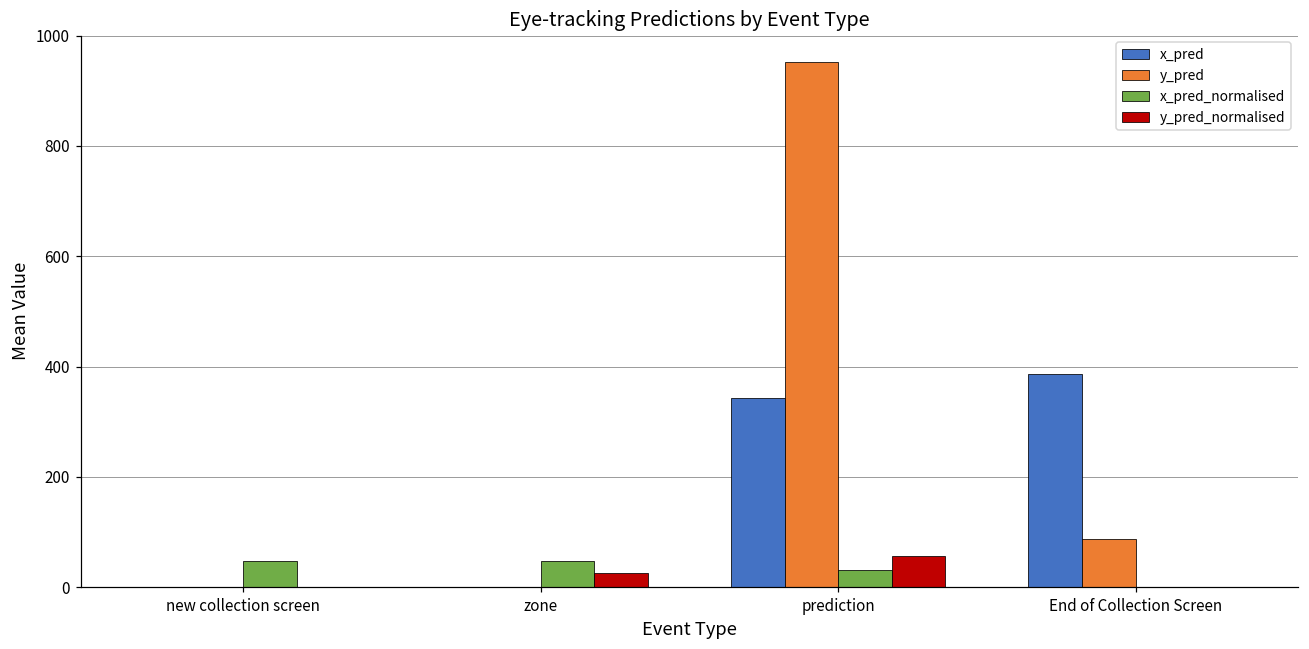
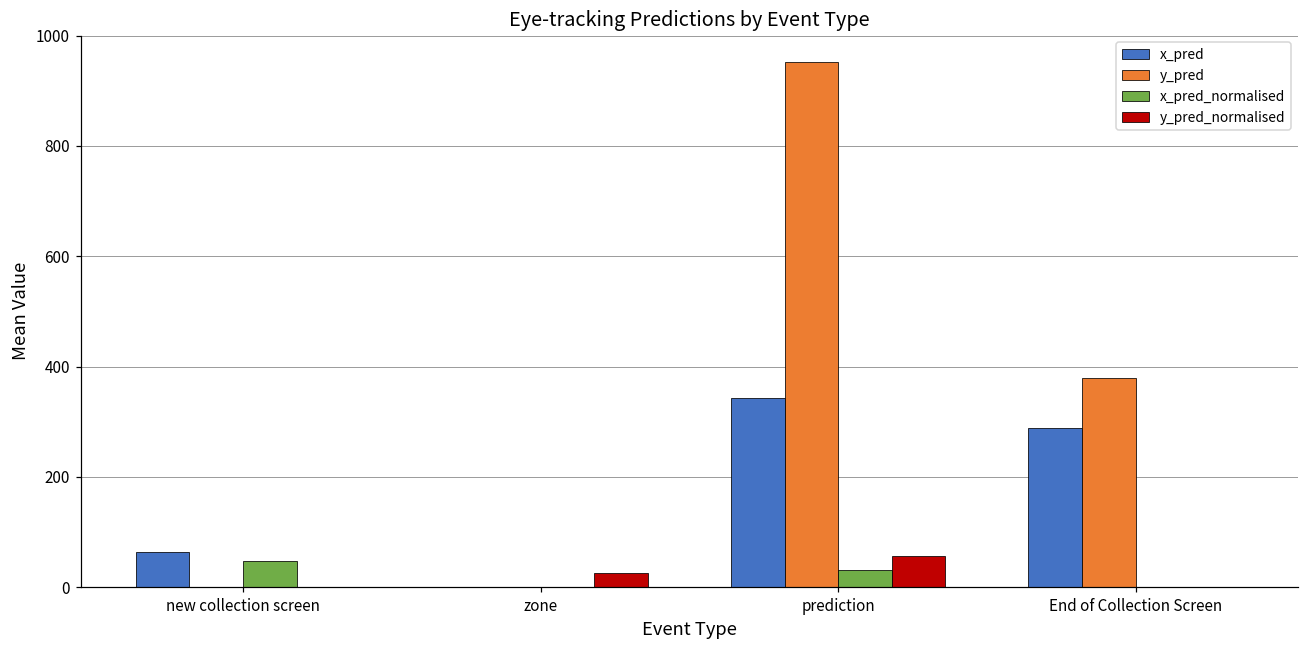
  {
    "x_pred": {
-     "new collection screen": 0,
+     "new collection screen": 60,
      "zone": 0,
      "prediction": 340,
-     "End of Collection Screen": 390
+     "End of Collection Screen": 290
    },
    "y_pred": {
      "new collection screen": 0,
      "zone": 0,
      "prediction": 950,
-     "End of Collection Screen": 90
+     "End of Collection Screen": 380
    },
    "x_pred_normalised": {
      "new collection screen": 50,
-     "zone": 50,
+     "zone": 0,
      "prediction": 30
    },
    "y_pred_normalised": {
      "new collection screen": 0,
      "zone": 30,
      "prediction": 60
    }
  }
